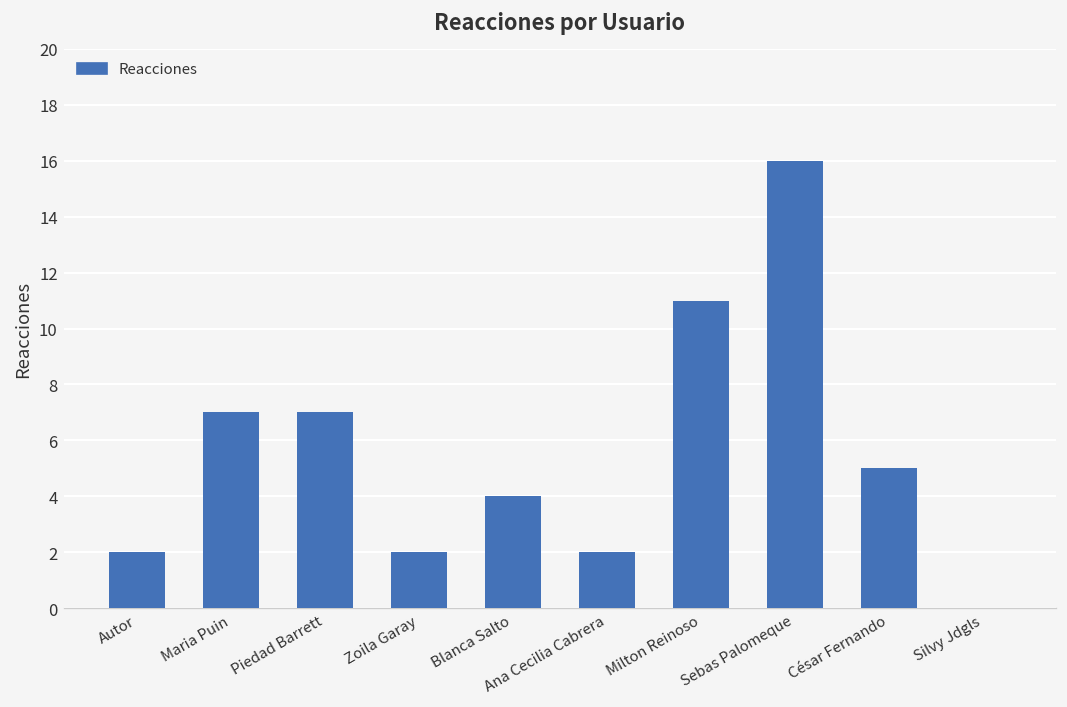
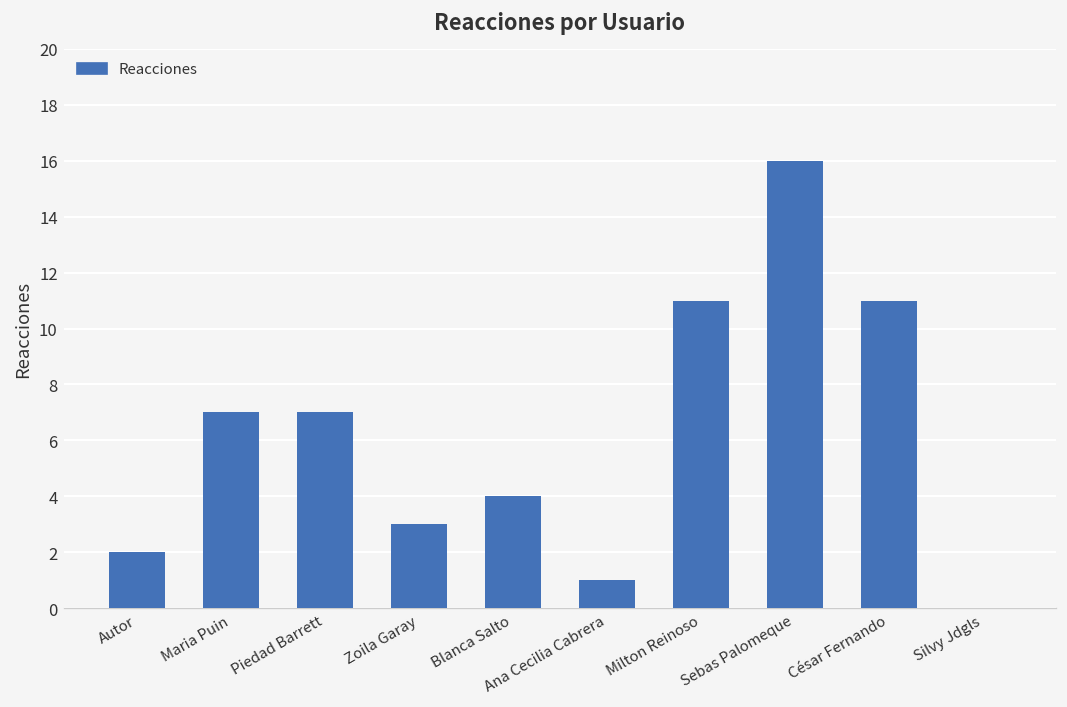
  {
    "Autor": 2,
    "Maria Puin": 7,
    "Piedad Barrett": 7,
-   "Zoila Garay": 2,
+   "Zoila Garay": 3,
    "Blanca Salto": 4,
-   "Ana Cecilia Cabrera": 2,
+   "Ana Cecilia Cabrera": 1,
    "Milton Reinoso": 11,
    "Sebas Palomeque": 16,
-   "César Fernando": 5,
+   "César Fernando": 11,
    "Silvy Jdgls": 0
  }
